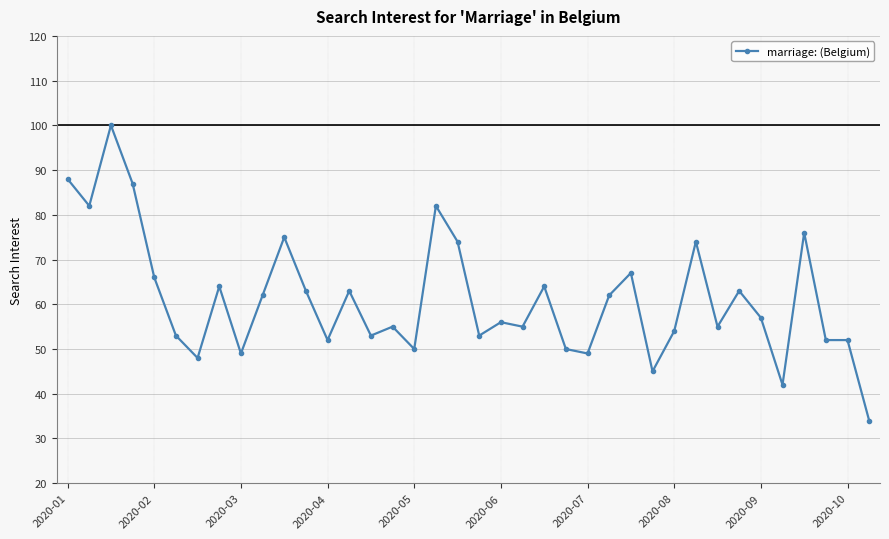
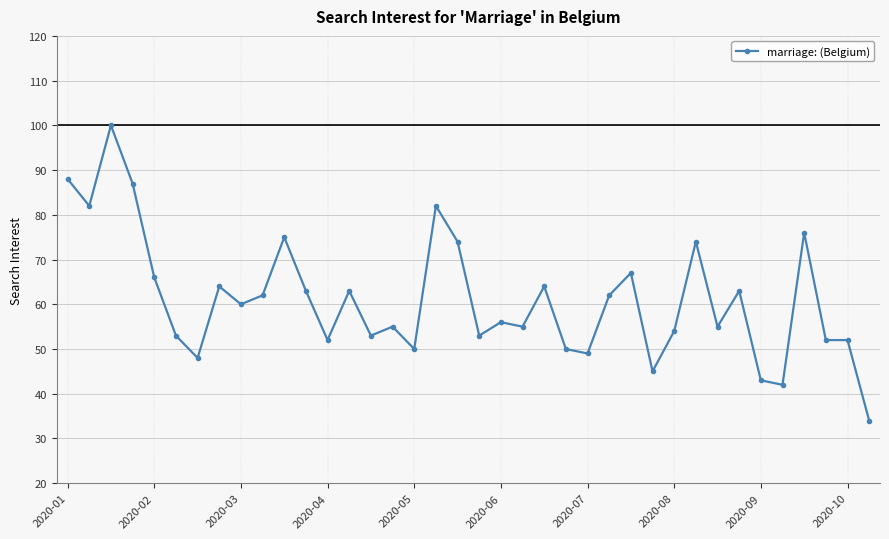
  {
    "2020-01": 88,
    "2020-02": 66,
-   "2020-03": 49,
+   "2020-03": 60,
    "2020-04": 52,
    "2020-05": 50,
    "2020-06": 56,
    "2020-07": 49,
    "2020-08": 54,
-   "2020-09": 57,
+   "2020-09": 43,
    "2020-10": 52
  }
